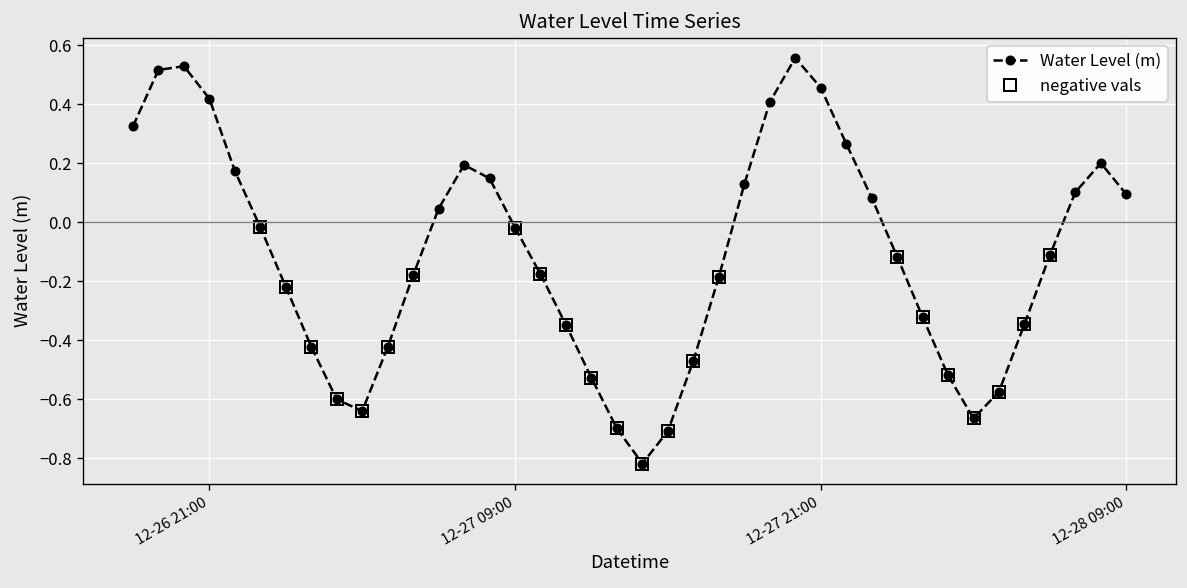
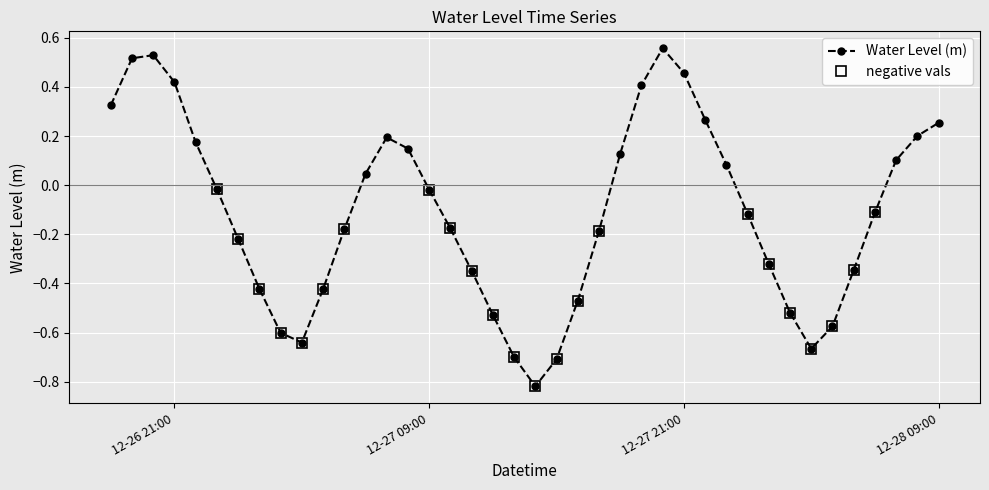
  {
    "Water Level (m)": {
      "12-26 21:00": 0.42,
      "12-27 21:00": 0.46,
-     "12-28 09:00": 0.09
+     "12-28 09:00": 0.25
    }
  }
